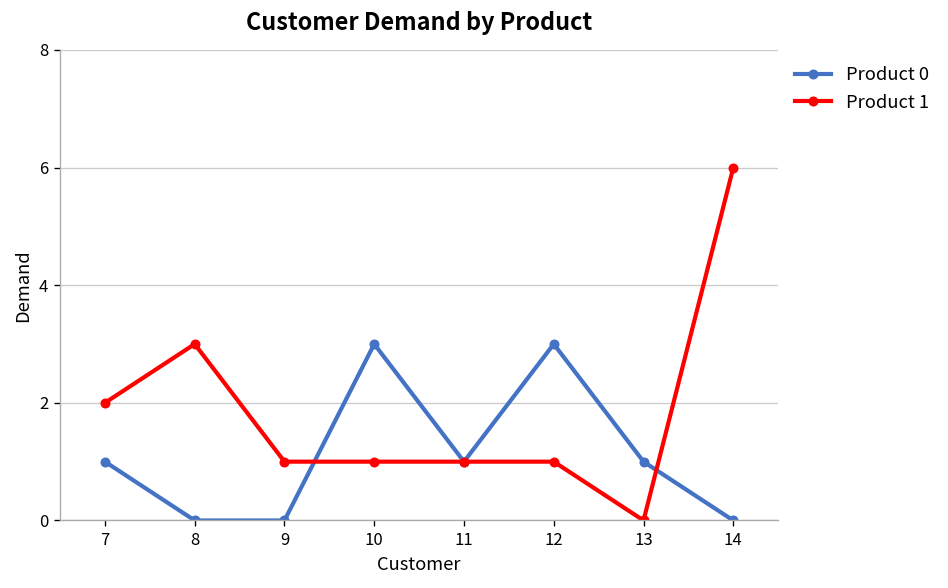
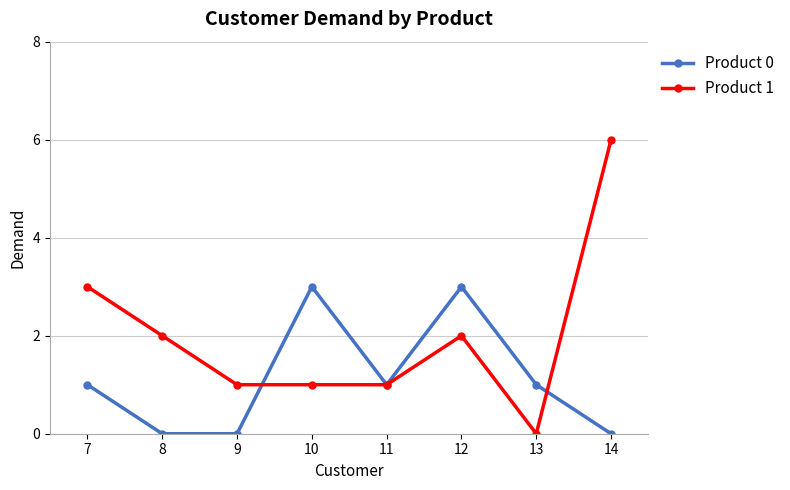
  {
    "Product 0": {
      "7": 1,
      "8": 0,
      "9": 0,
      "10": 3,
      "12": 3,
      "13": 1,
      "14": 0
    },
    "Product 1": {
-     "7": 2,
-     "8": 3,
+     "7": 3,
+     "8": 2,
      "9": 1,
      "10": 1,
-     "12": 1,
+     "12": 2,
      "13": 0,
      "14": 6
    }
  }
